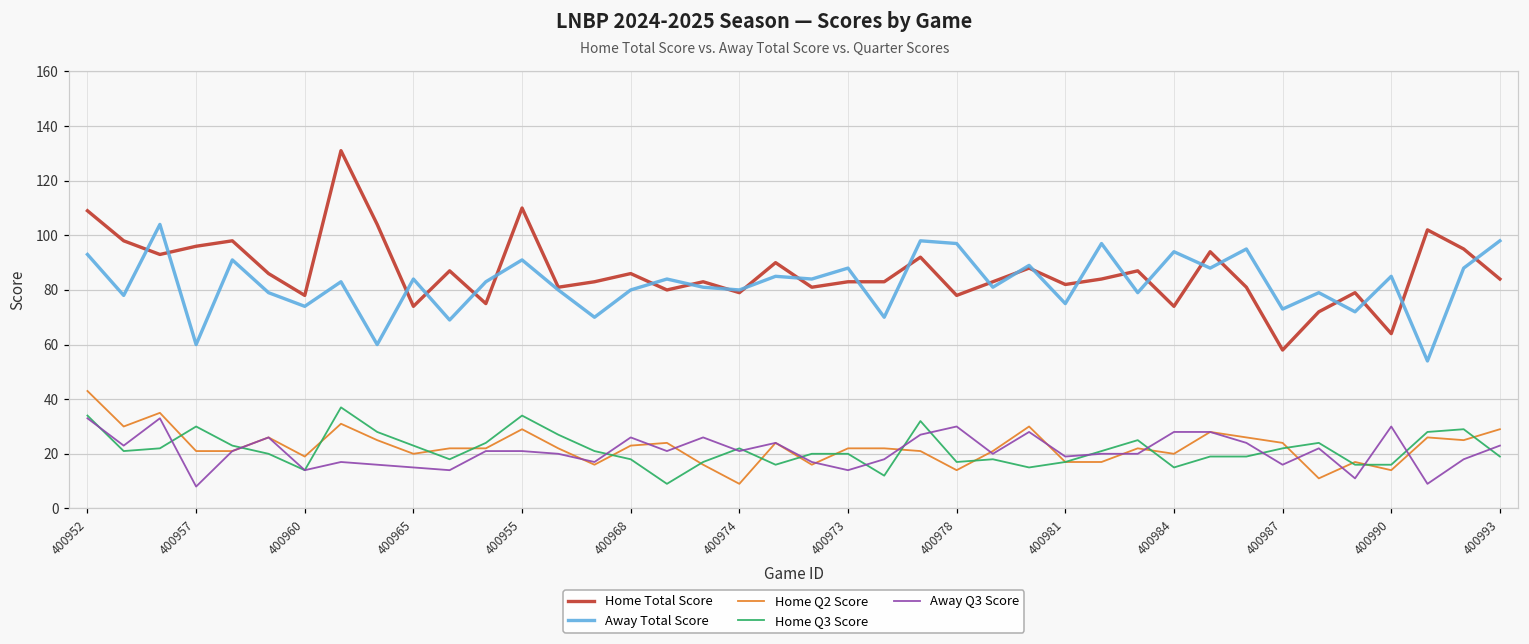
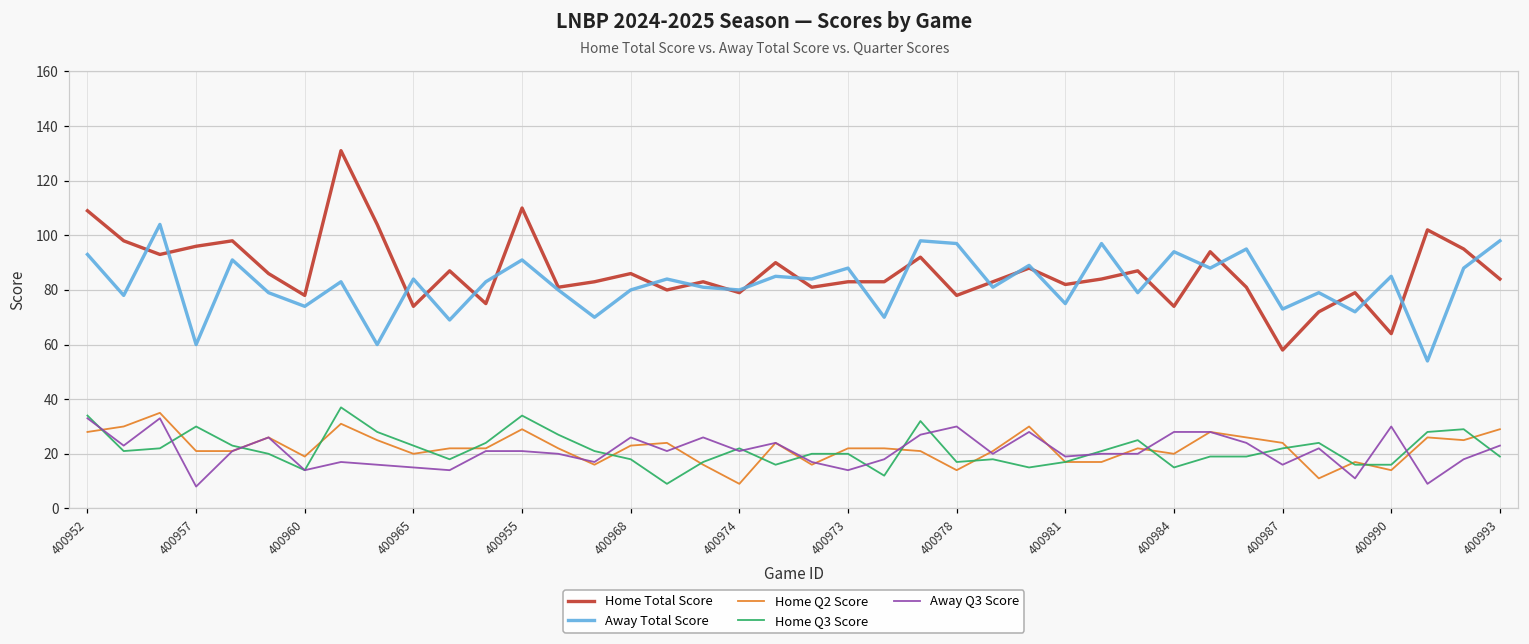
  {
    "Home Total Score": {
      "400952": 109,
      "400957": 96,
      "400960": 78,
      "400965": 74,
      "400955": 110,
      "400968": 86,
      "400973": 83,
      "400978": 78,
      "400981": 82,
      "400984": 74,
      "400987": 58,
      "400990": 64,
      "400993": 84
    },
    "Away Total Score": {
      "400952": 93,
      "400957": 60,
      "400960": 74,
      "400965": 84,
      "400955": 91,
      "400968": 80,
      "400973": 88,
      "400978": 97,
      "400981": 75,
      "400984": 94,
      "400987": 73,
      "400990": 85,
      "400993": 98
    },
    "Home Q2 Score": {
-     "400952": 43,
+     "400952": 28,
      "400957": 21,
      "400960": 19,
      "400965": 20,
      "400955": 29,
      "400968": 23,
      "400974": 9,
      "400973": 22,
      "400978": 14,
      "400984": 20,
      "400987": 24,
      "400990": 14,
      "400993": 29
    },
    "Home Q3 Score": {
      "400957": 30,
      "400965": 23,
      "400955": 34,
      "400968": 18,
      "400973": 20,
      "400978": 17,
      "400984": 15,
      "400987": 22,
      "400990": 16,
      "400993": 19
    },
    "Away Q3 Score": {
      "400957": 8,
      "400965": 15,
      "400955": 21,
      "400968": 26,
      "400973": 14,
      "400978": 30,
      "400981": 19,
      "400984": 28,
      "400987": 16,
      "400990": 30,
      "400993": 23
    }
  }
